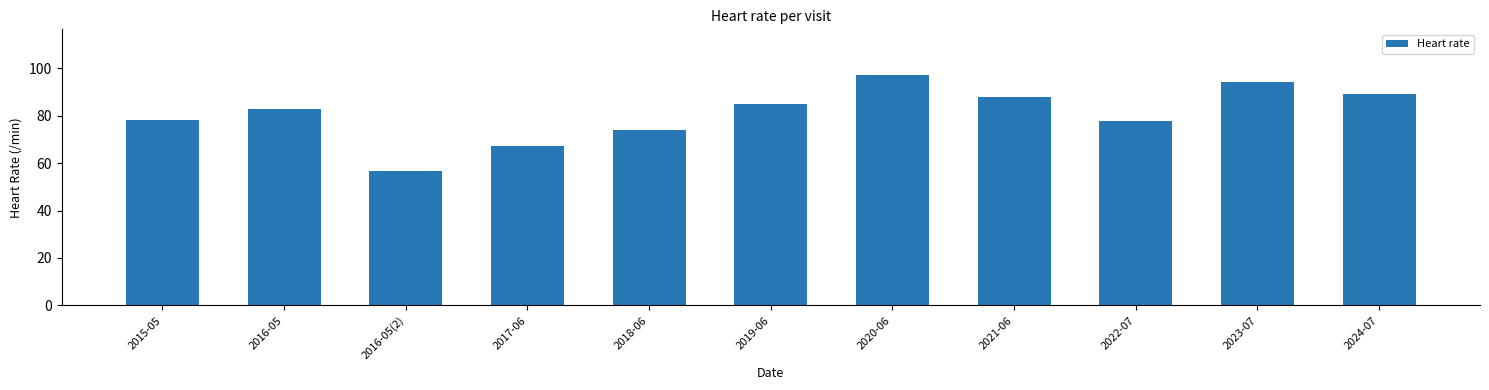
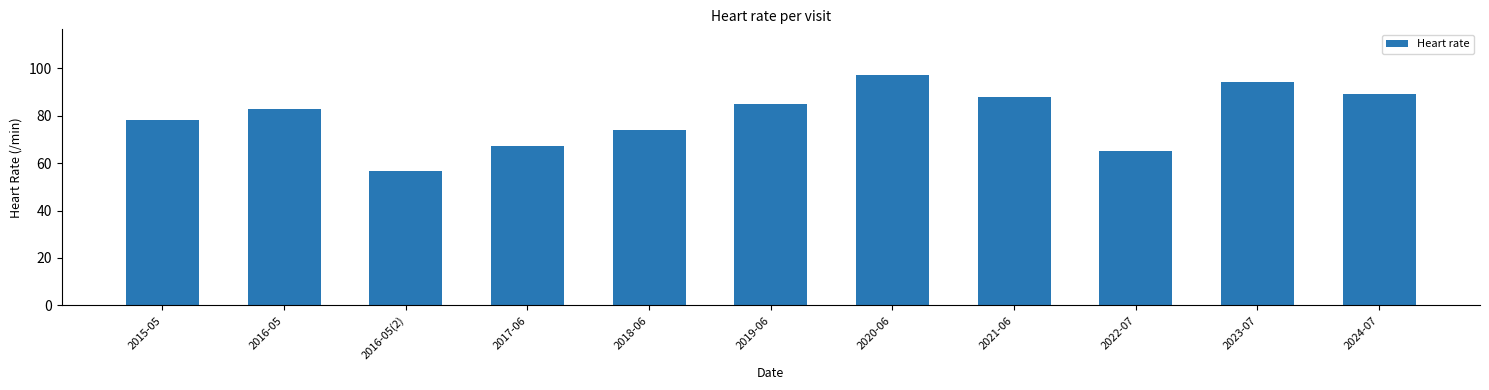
  {
    "2015-05": 78,
    "2016-05": 83,
    "2016-05(2)": 57,
    "2017-06": 67,
    "2018-06": 74,
    "2019-06": 85,
    "2020-06": 97,
    "2021-06": 88,
-   "2022-07": 78,
+   "2022-07": 65,
    "2023-07": 94,
    "2024-07": 89
  }
